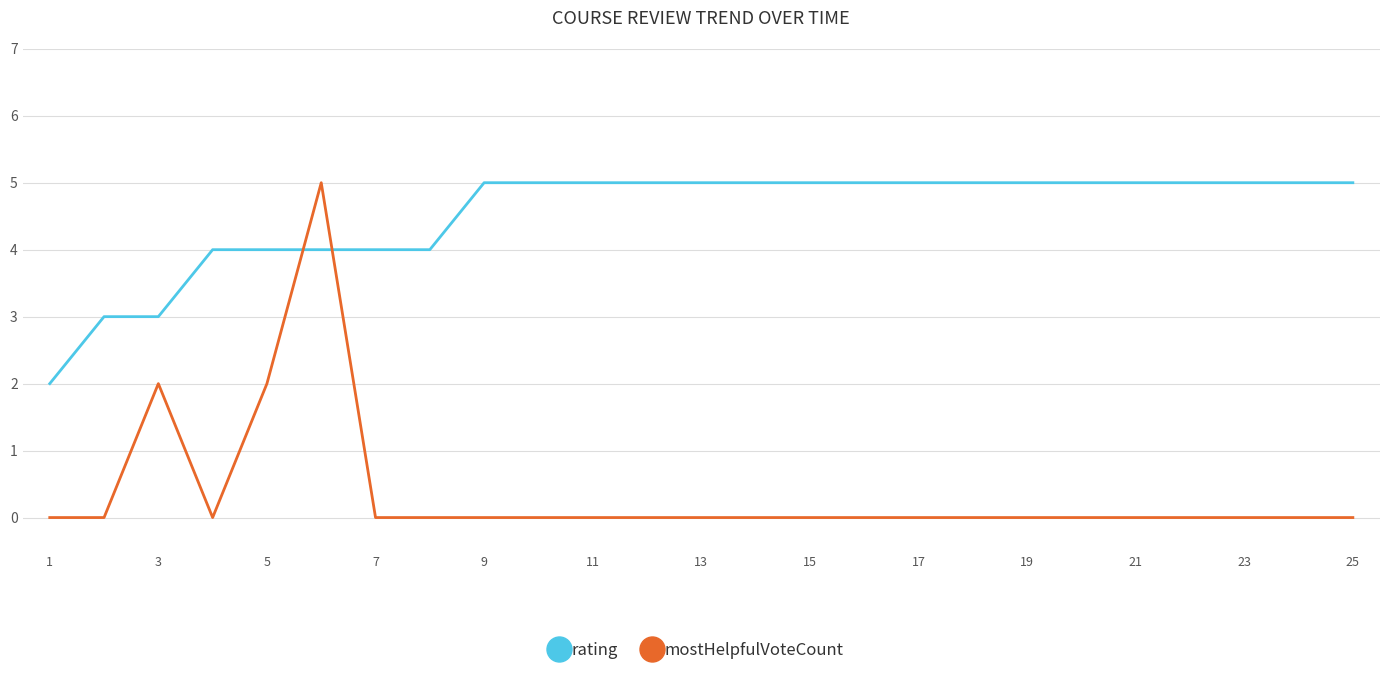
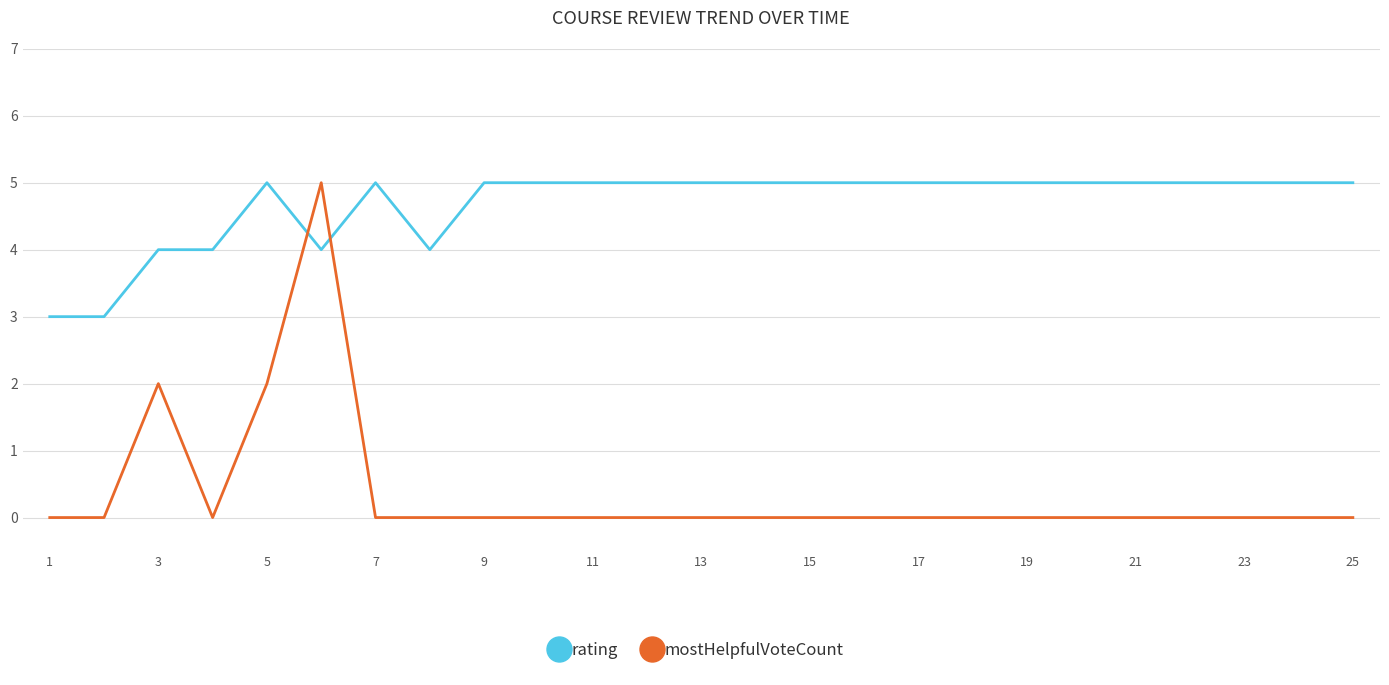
  {
    "rating": {
-     "1": 2,
-     "3": 3,
-     "5": 4,
-     "7": 4,
+     "1": 3,
+     "3": 4,
+     "5": 5,
+     "7": 5,
      "9": 5,
      "11": 5,
      "13": 5,
      "15": 5,
      "17": 5,
      "19": 5,
      "21": 5,
      "23": 5,
      "25": 5
    },
    "mostHelpfulVoteCount": {
      "1": 0,
      "3": 2,
      "5": 2,
      "7": 0,
      "9": 0,
      "11": 0,
      "13": 0,
      "15": 0,
      "17": 0,
      "19": 0,
      "21": 0,
      "23": 0,
      "25": 0
    }
  }
